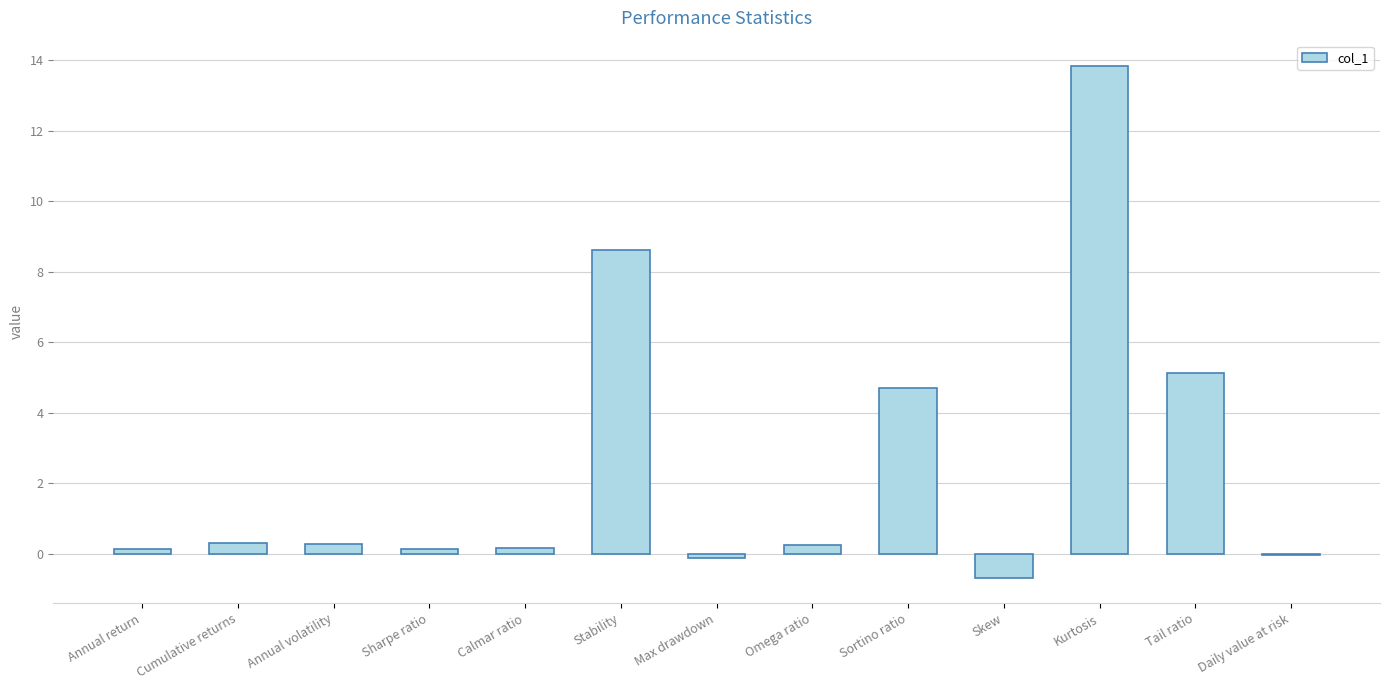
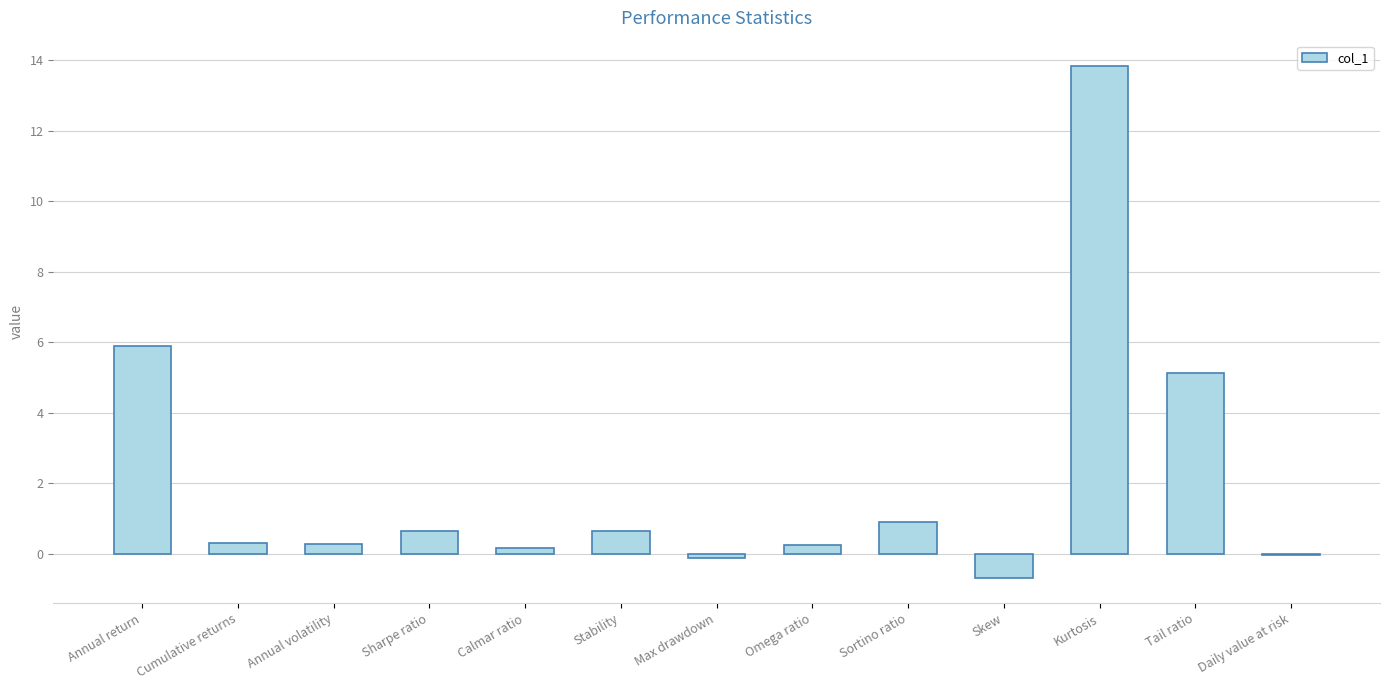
  {
-   "Annual return": 0.2,
+   "Annual return": 5.9,
    "Cumulative returns": 0.3,
    "Annual volatility": 0.3,
-   "Sharpe ratio": 0.2,
+   "Sharpe ratio": 0.7,
    "Calmar ratio": 0.2,
-   "Stability": 8.6,
+   "Stability": 0.7,
    "Max drawdown": -0.1,
    "Omega ratio": 0.3,
-   "Sortino ratio": 4.7,
+   "Sortino ratio": 0.9,
    "Skew": -0.7,
    "Kurtosis": 13.8,
    "Tail ratio": 5.1
  }
